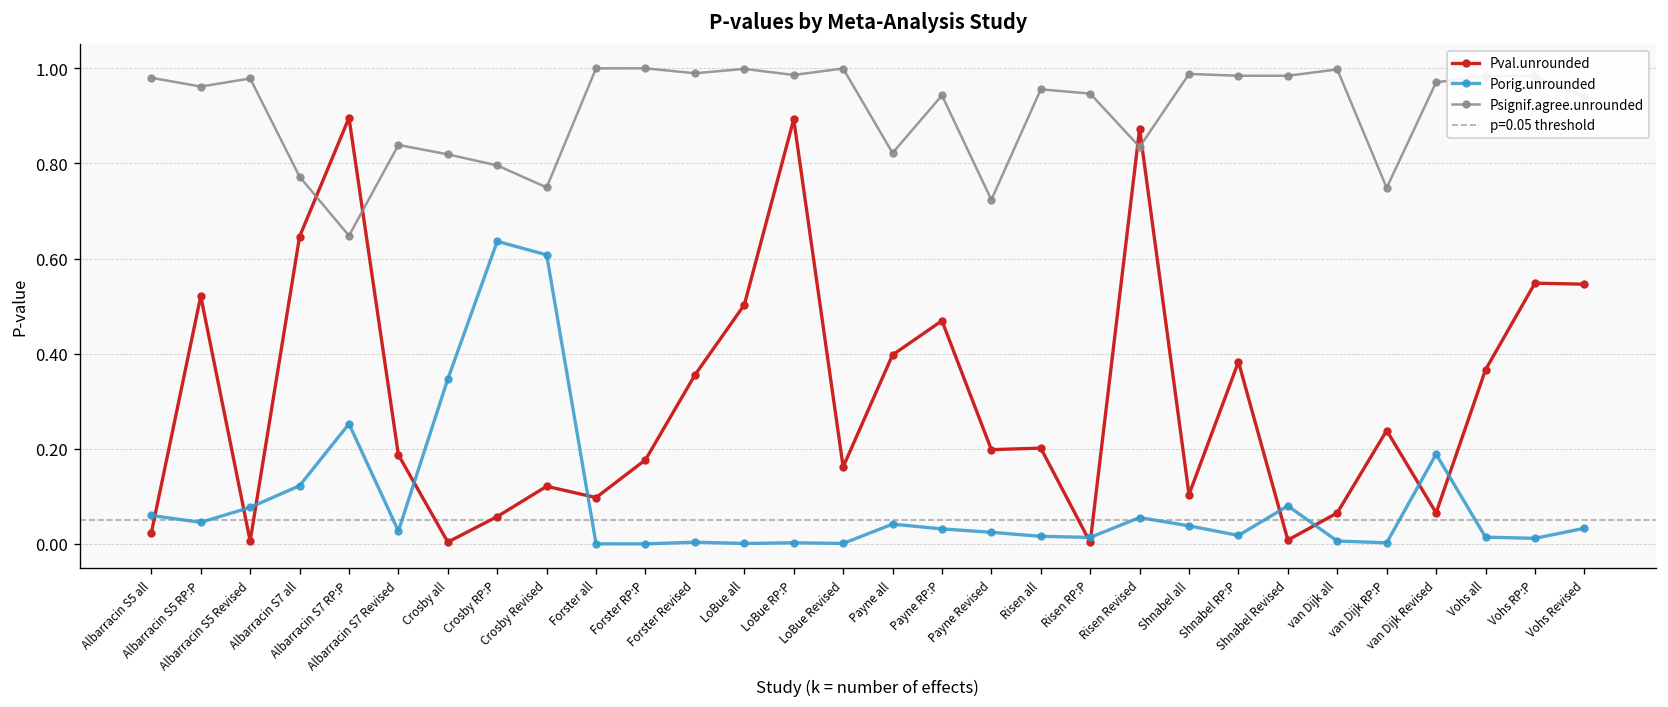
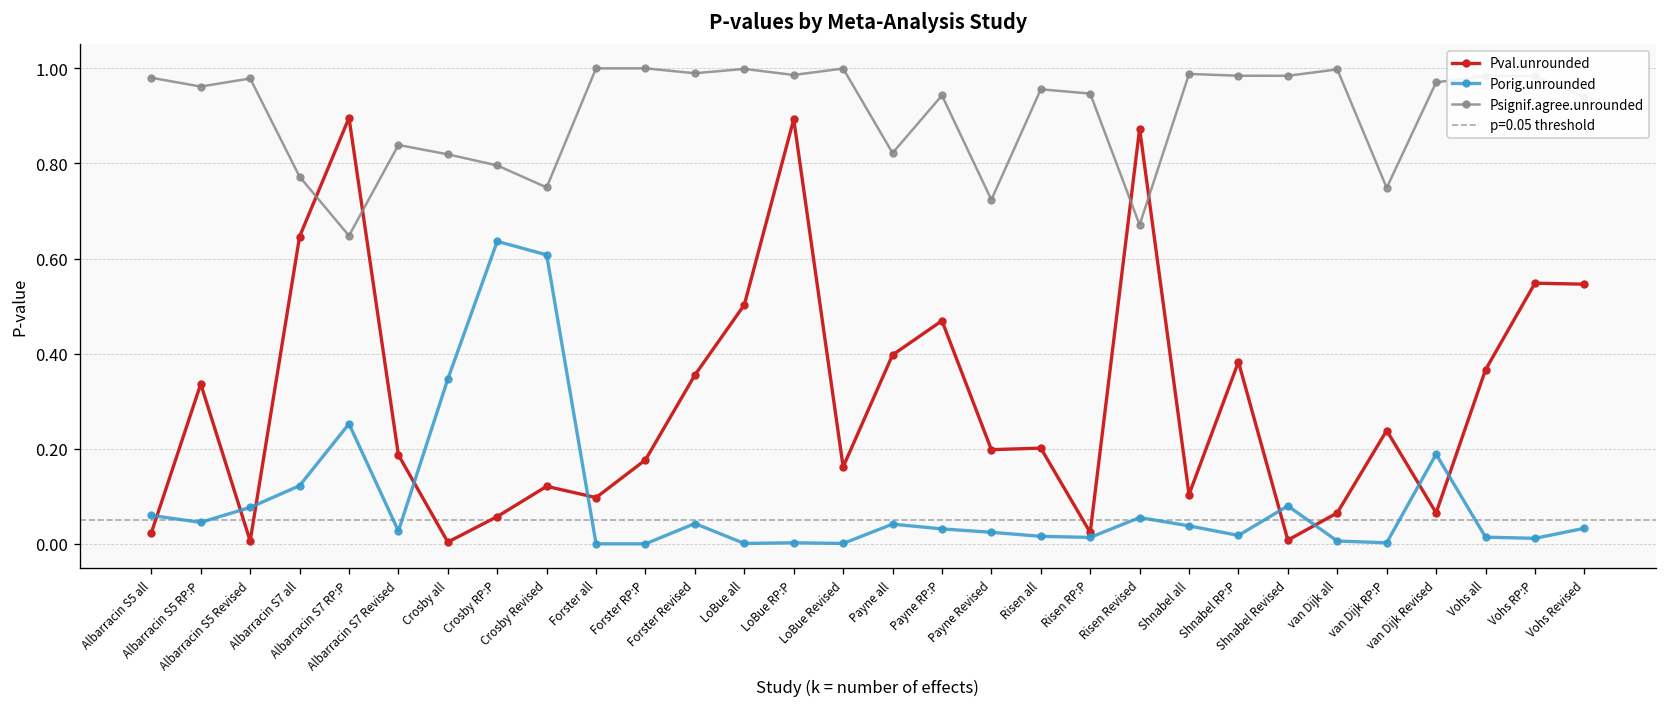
  {
    "Pval.unrounded": {
      "Albarracin S5 all": 0.02,
-     "Albarracin S5 RP:P": 0.52,
+     "Albarracin S5 RP:P": 0.34,
      "Albarracin S5 Revised": 0.01,
      "Albarracin S7 all": 0.65,
      "Albarracin S7 RP:P": 0.90,
      "Albarracin S7 Revised": 0.19,
      "Crosby all": 0.00,
      "Crosby RP:P": 0.06,
      "Crosby Revised": 0.12,
      "Forster all": 0.10,
      "Forster RP:P": 0.18,
      "Forster Revised": 0.36,
      "LoBue all": 0.50,
      "LoBue RP:P": 0.89,
      "LoBue Revised": 0.16,
      "Payne all": 0.40,
      "Payne RP:P": 0.47,
      "Payne Revised": 0.20,
      "Risen all": 0.20,
-     "Risen RP:P": 0.00,
+     "Risen RP:P": 0.02,
      "Risen Revised": 0.87,
      "Shnabel all": 0.10,
      "Shnabel RP:P": 0.38,
      "Shnabel Revised": 0.01,
      "van Dijk all": 0.07,
      "van Dijk RP:P": 0.24,
      "van Dijk Revised": 0.07,
      "Vohs all": 0.37,
      "Vohs RP:P": 0.55,
      "Vohs Revised": 0.55
    },
    "Porig.unrounded": {
      "Albarracin S5 all": 0.06,
      "Albarracin S5 RP:P": 0.05,
      "Albarracin S5 Revised": 0.08,
      "Albarracin S7 all": 0.12,
      "Albarracin S7 RP:P": 0.25,
      "Albarracin S7 Revised": 0.03,
      "Crosby all": 0.35,
      "Crosby RP:P": 0.64,
      "Crosby Revised": 0.61,
      "Forster all": 0.00,
      "Forster RP:P": 0.00,
-     "Forster Revised": 0.00,
+     "Forster Revised": 0.04,
      "LoBue all": 0.00,
      "LoBue RP:P": 0.00,
      "LoBue Revised": 0.00,
      "Payne all": 0.04,
      "Payne RP:P": 0.03,
      "Payne Revised": 0.02,
      "Risen all": 0.02,
      "Risen RP:P": 0.01,
      "Risen Revised": 0.06,
      "Shnabel all": 0.04,
      "Shnabel RP:P": 0.02,
      "Shnabel Revised": 0.08,
      "van Dijk all": 0.01,
      "van Dijk RP:P": 0.00,
      "van Dijk Revised": 0.19,
      "Vohs all": 0.01,
      "Vohs RP:P": 0.01,
      "Vohs Revised": 0.03
    },
    "Psignif.agree.unrounded": {
      "Albarracin S5 all": 0.98,
      "Albarracin S5 RP:P": 0.96,
      "Albarracin S5 Revised": 0.98,
      "Albarracin S7 all": 0.77,
      "Albarracin S7 RP:P": 0.65,
      "Albarracin S7 Revised": 0.84,
      "Crosby all": 0.82,
      "Crosby RP:P": 0.80,
      "Crosby Revised": 0.75,
      "Forster all": 1.00,
      "Forster RP:P": 1.00,
      "Forster Revised": 0.99,
      "LoBue all": 1.00,
      "LoBue RP:P": 0.99,
      "LoBue Revised": 1.00,
      "Payne all": 0.82,
      "Payne RP:P": 0.94,
      "Payne Revised": 0.72,
      "Risen all": 0.96,
      "Risen RP:P": 0.95,
-     "Risen Revised": 0.83,
+     "Risen Revised": 0.67,
      "Shnabel all": 0.99,
      "Shnabel RP:P": 0.98,
      "Shnabel Revised": 0.98,
      "van Dijk all": 1.00,
      "van Dijk RP:P": 0.75,
      "van Dijk Revised": 0.97
    }
  }
